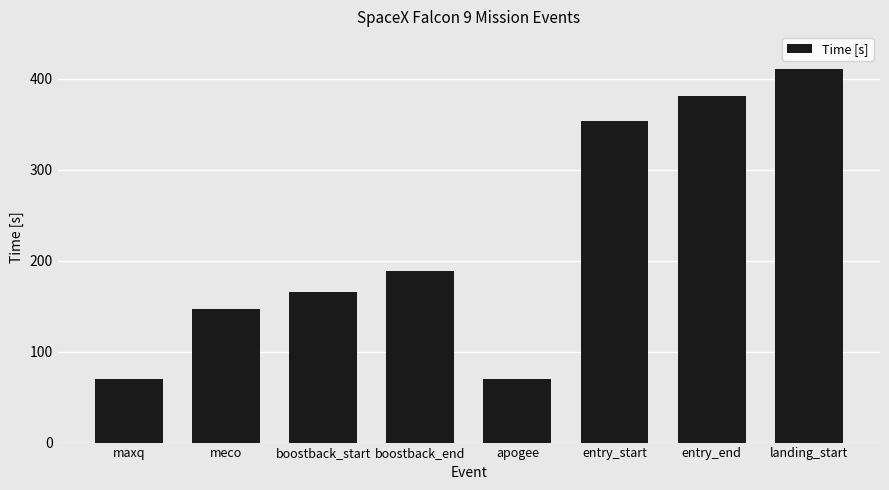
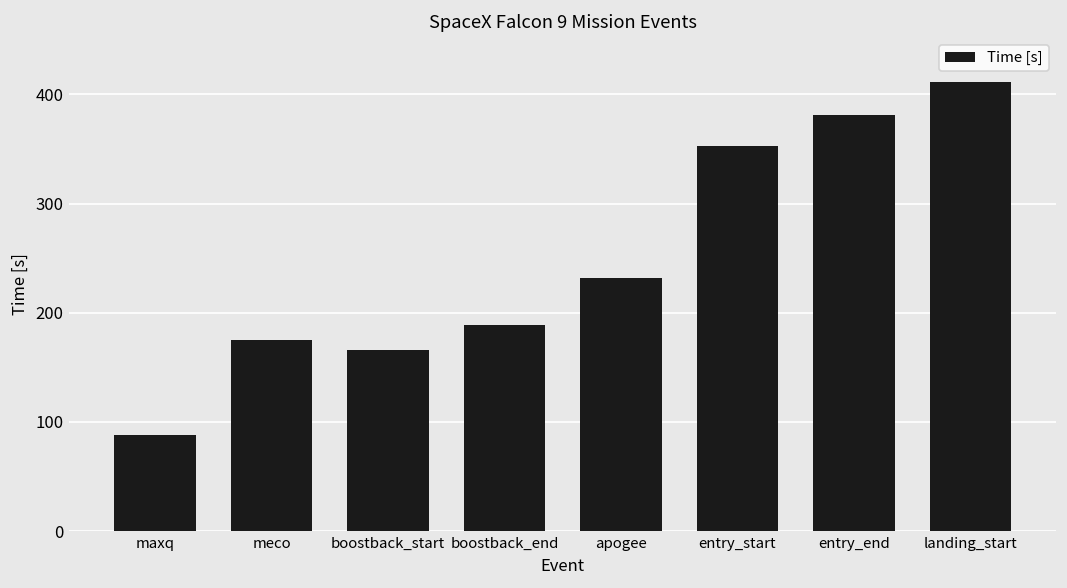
  {
-   "maxq": 70,
-   "meco": 150,
+   "maxq": 90,
+   "meco": 180,
    "boostback_start": 170,
    "boostback_end": 190,
-   "apogee": 70,
+   "apogee": 230,
    "entry_start": 350,
    "entry_end": 380,
    "landing_start": 410
  }
